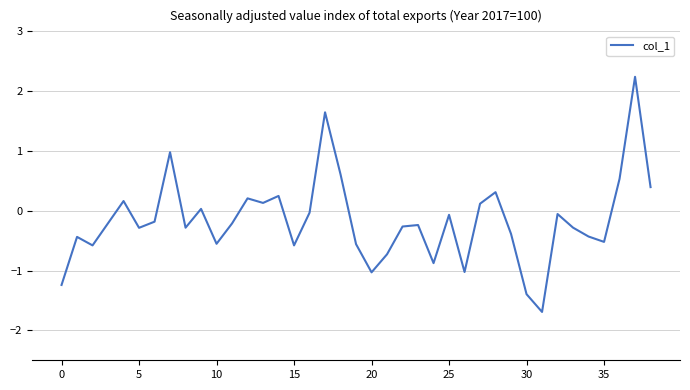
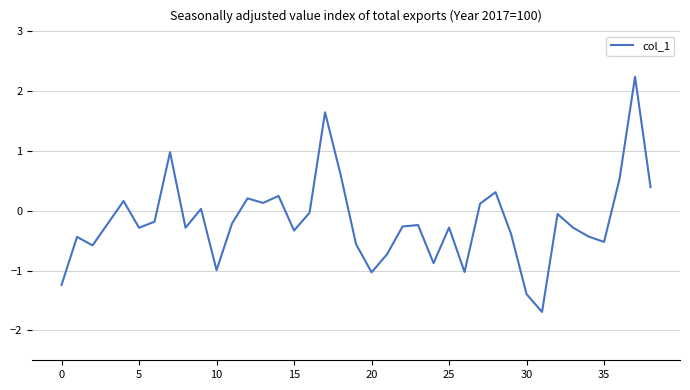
  {
    "0": -1.2,
    "5": -0.3,
-   "10": -0.6,
-   "15": -0.6,
+   "10": -1.0,
+   "15": -0.3,
    "20": -1.0,
-   "25": -0.1,
+   "25": -0.3,
    "30": -1.4,
    "35": -0.5
  }
